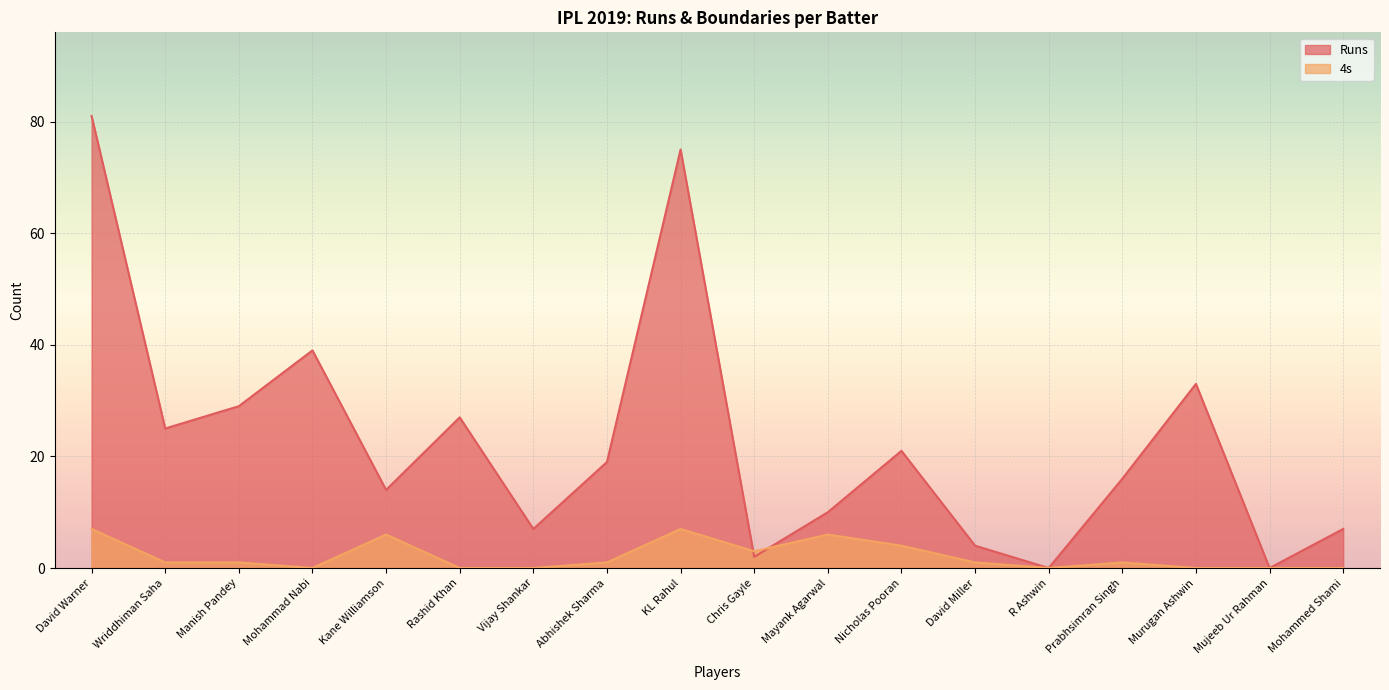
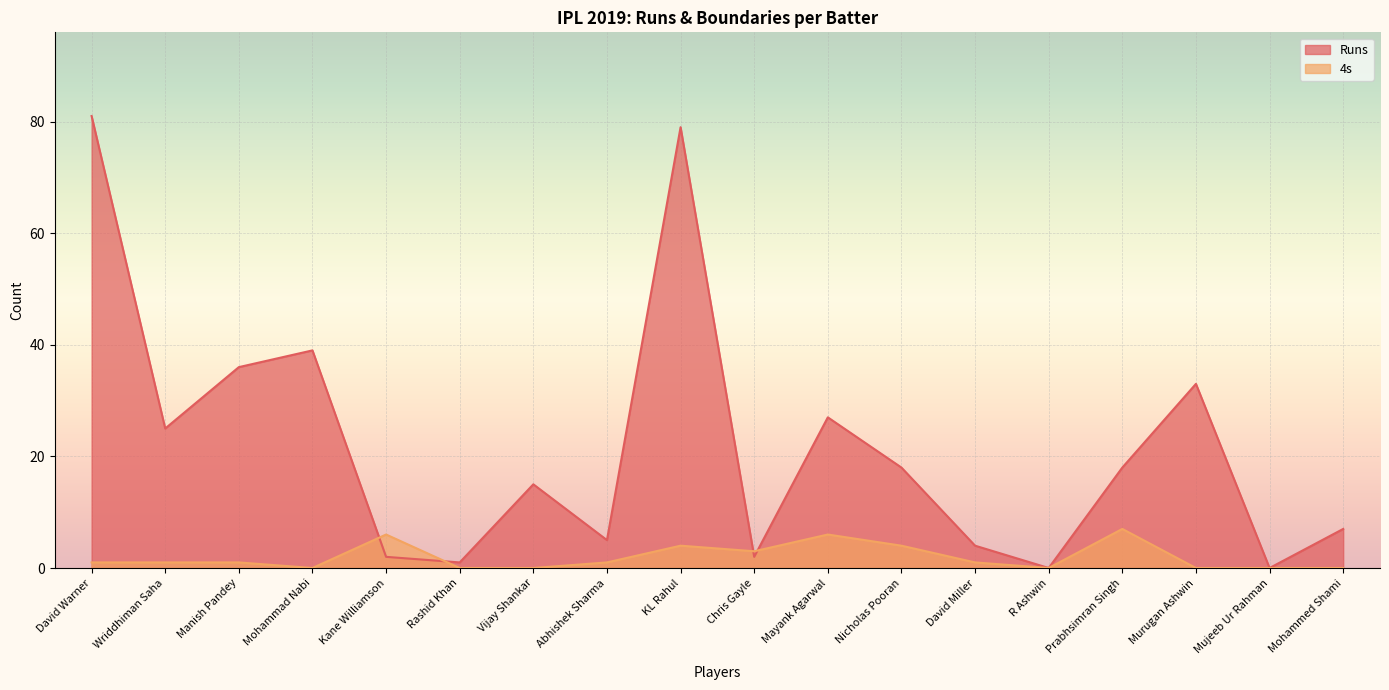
  {
    "Runs": {
      "David Warner": 81,
      "Wriddhiman Saha": 25,
-     "Manish Pandey": 29,
+     "Manish Pandey": 36,
      "Mohammad Nabi": 39,
-     "Kane Williamson": 14,
-     "Rashid Khan": 27,
-     "Vijay Shankar": 7,
-     "Abhishek Sharma": 19,
-     "KL Rahul": 75,
+     "Kane Williamson": 2,
+     "Rashid Khan": 1,
+     "Vijay Shankar": 15,
+     "Abhishek Sharma": 5,
+     "KL Rahul": 79,
      "Chris Gayle": 2,
-     "Mayank Agarwal": 10,
-     "Nicholas Pooran": 21,
+     "Mayank Agarwal": 27,
+     "Nicholas Pooran": 18,
      "David Miller": 4,
-     "Prabhsimran Singh": 16,
+     "Prabhsimran Singh": 18,
      "Murugan Ashwin": 33,
      "Mohammed Shami": 7
    },
    "4s": {
-     "David Warner": 7,
+     "David Warner": 1,
      "Wriddhiman Saha": 1,
      "Manish Pandey": 1,
      "Mohammad Nabi": 0,
      "Kane Williamson": 6,
      "Rashid Khan": 0,
      "Vijay Shankar": 0,
      "Abhishek Sharma": 1,
-     "KL Rahul": 7,
+     "KL Rahul": 4,
      "Chris Gayle": 3,
      "Mayank Agarwal": 6,
      "Nicholas Pooran": 4,
      "David Miller": 1,
-     "Prabhsimran Singh": 1,
+     "Prabhsimran Singh": 7,
      "Murugan Ashwin": 0,
      "Mohammed Shami": 0
    }
  }
